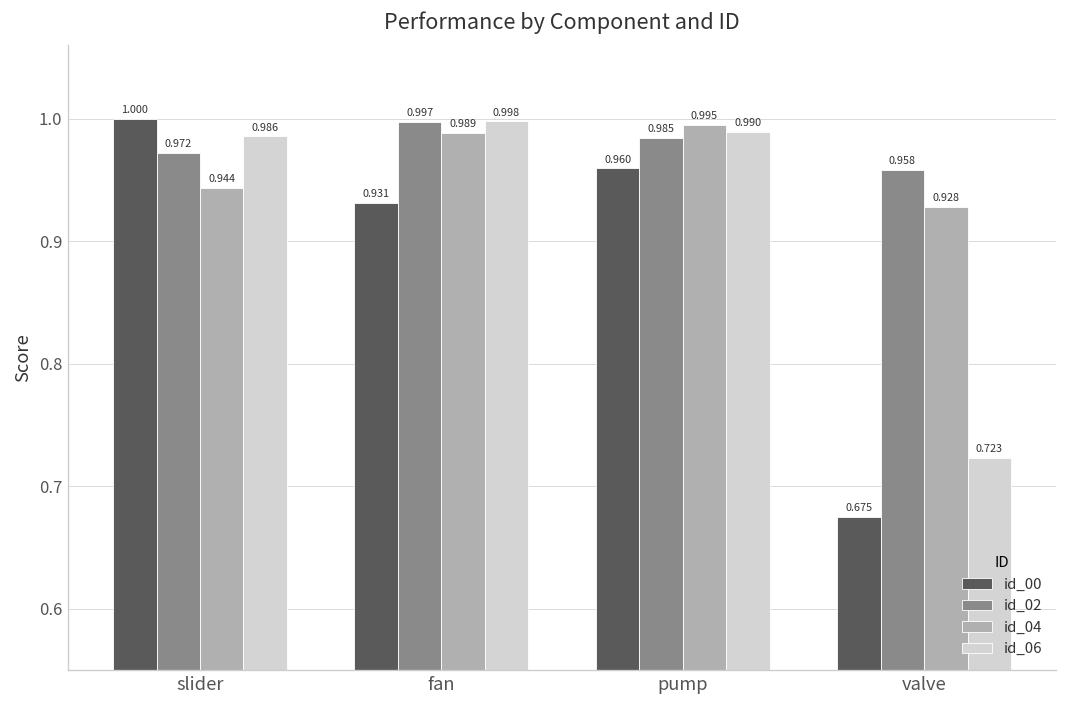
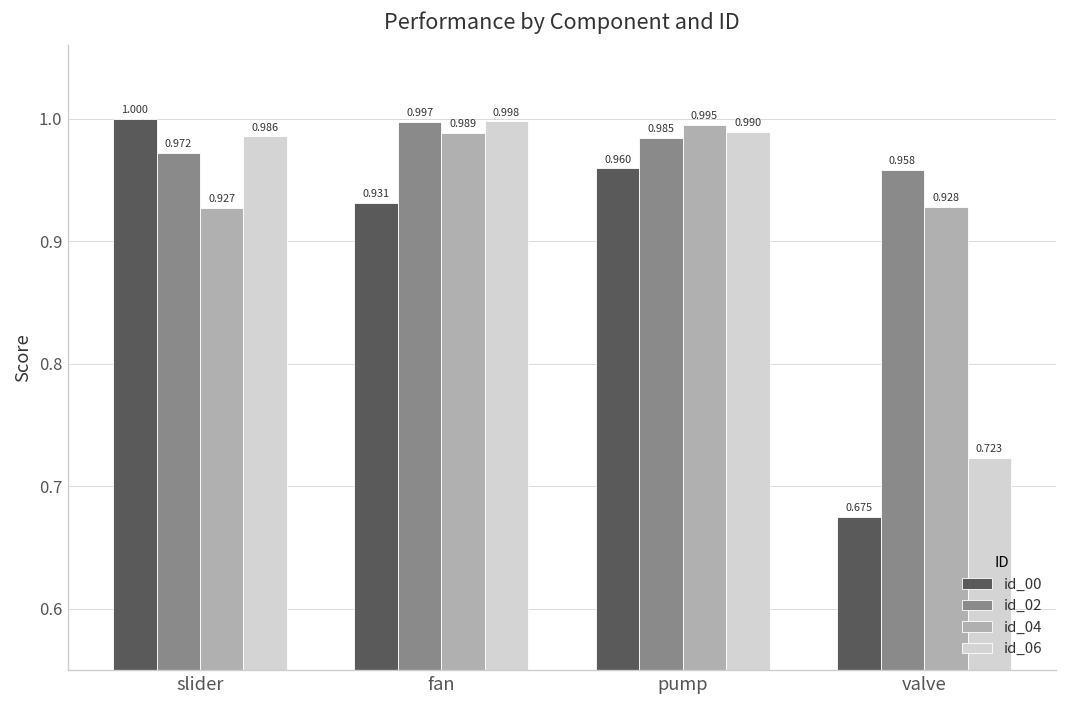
  {
    "id_00": {
      "slider": 1.000,
      "fan": 0.931,
      "pump": 0.960,
      "valve": 0.675
    },
    "id_02": {
      "slider": 0.972,
      "fan": 0.997,
      "pump": 0.985,
      "valve": 0.958
    },
    "id_04": {
-     "slider": 0.944,
+     "slider": 0.927,
      "fan": 0.989,
      "pump": 0.995,
      "valve": 0.928
    },
    "id_06": {
      "slider": 0.986,
      "fan": 0.998,
      "pump": 0.990,
      "valve": 0.723
    }
  }
